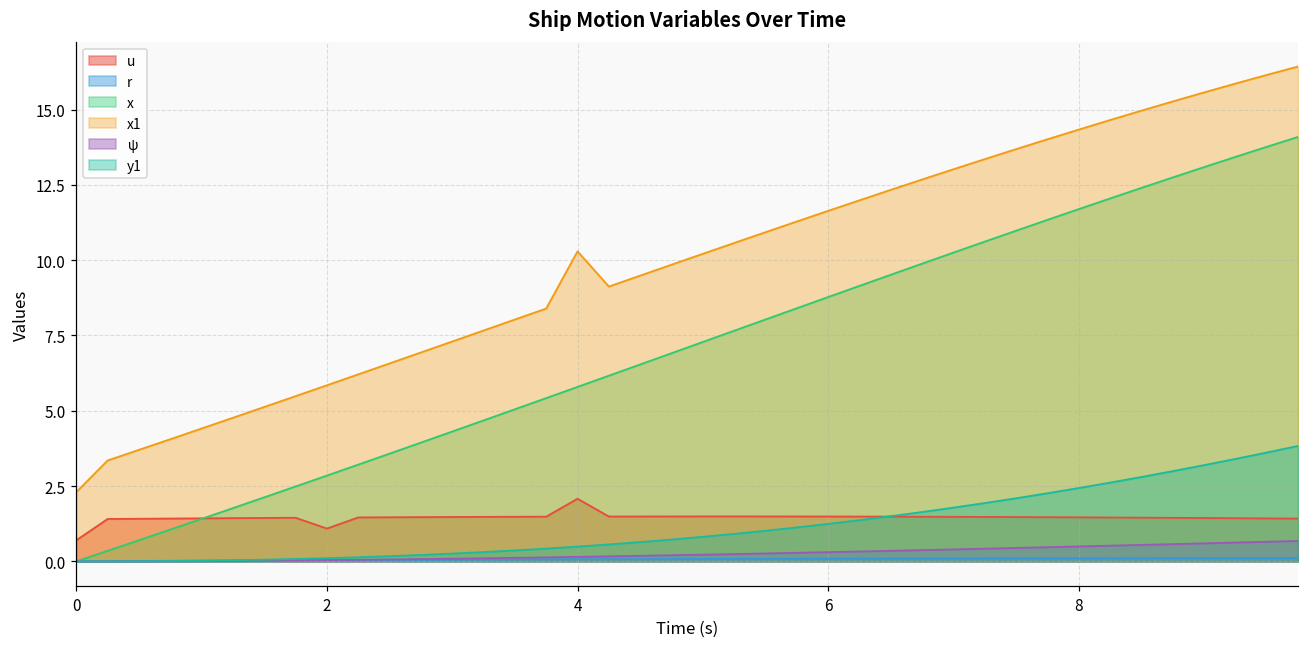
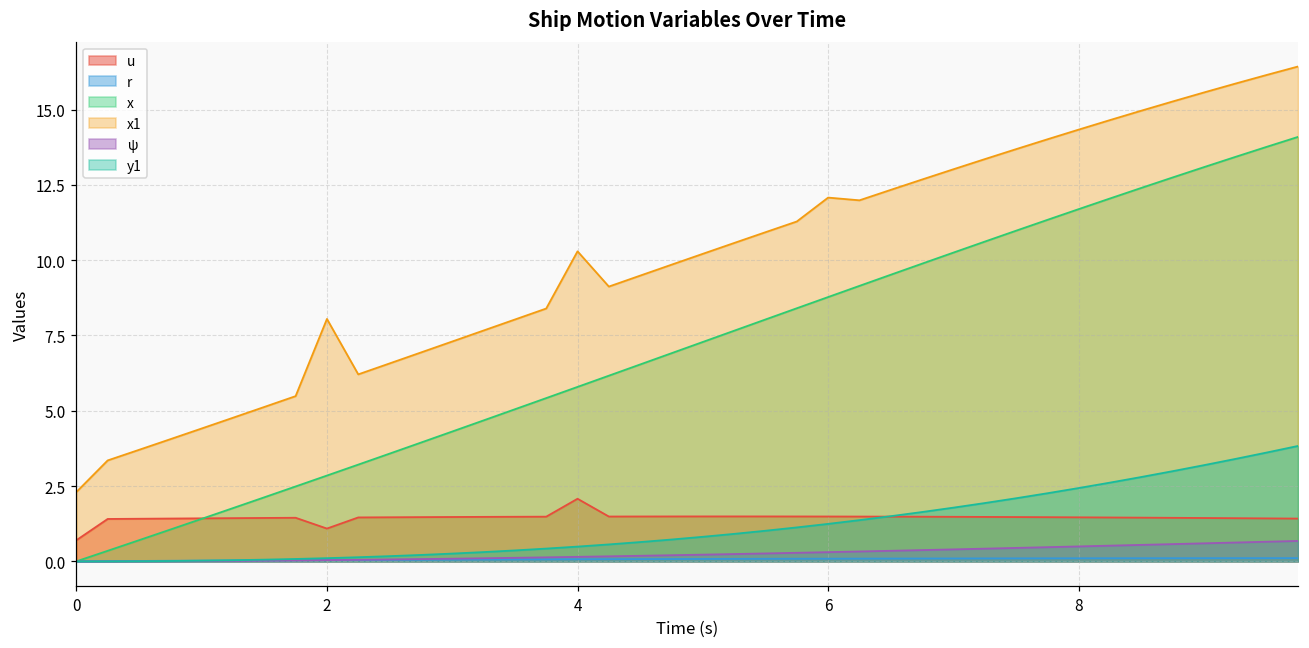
  {
    "u": {
      "0": 0.7,
      "2": 1.1,
      "4": 2.1,
      "6": 1.5,
      "8": 1.5
    },
    "x1": {
      "0": 2.3,
-     "2": 5.8,
+     "2": 8.0,
      "4": 10.3,
-     "6": 11.6,
+     "6": 12.1,
      "8": 14.3
    },
    "ψ": {
      "6": 0.3,
      "8": 0.5
    }
  }
